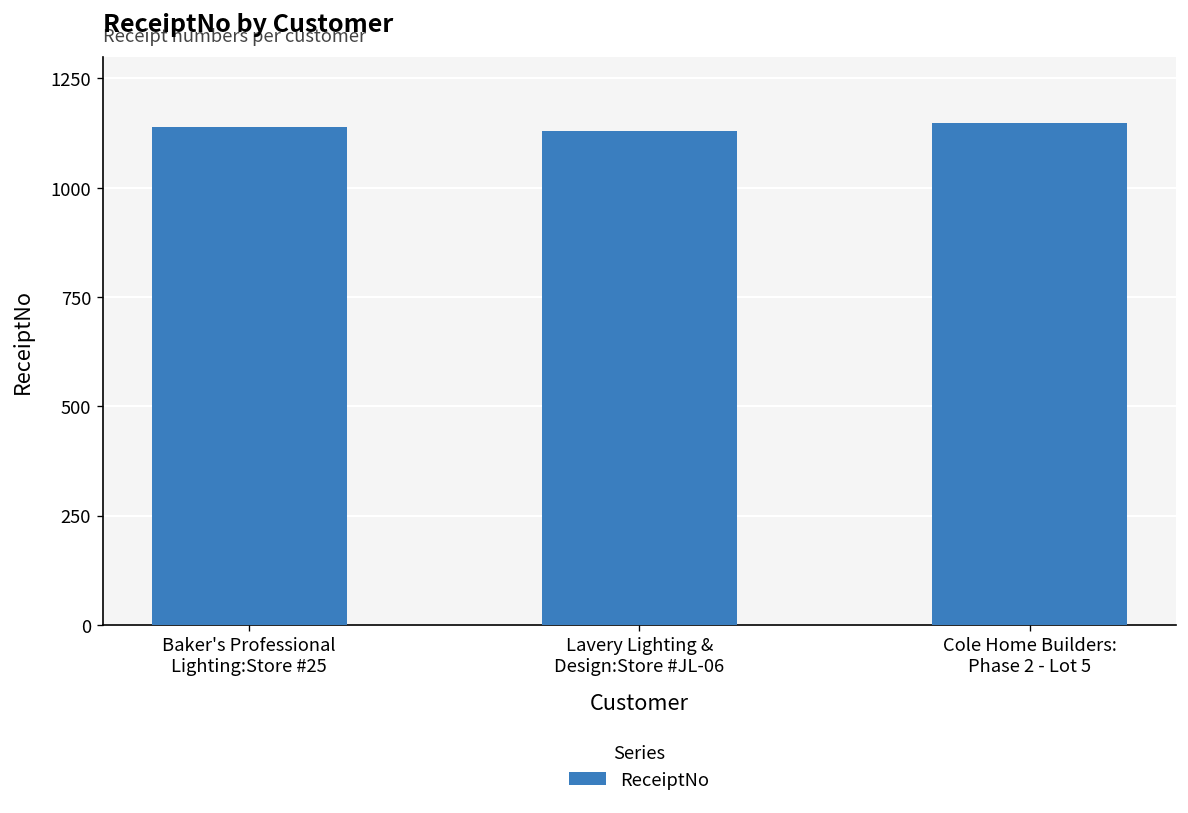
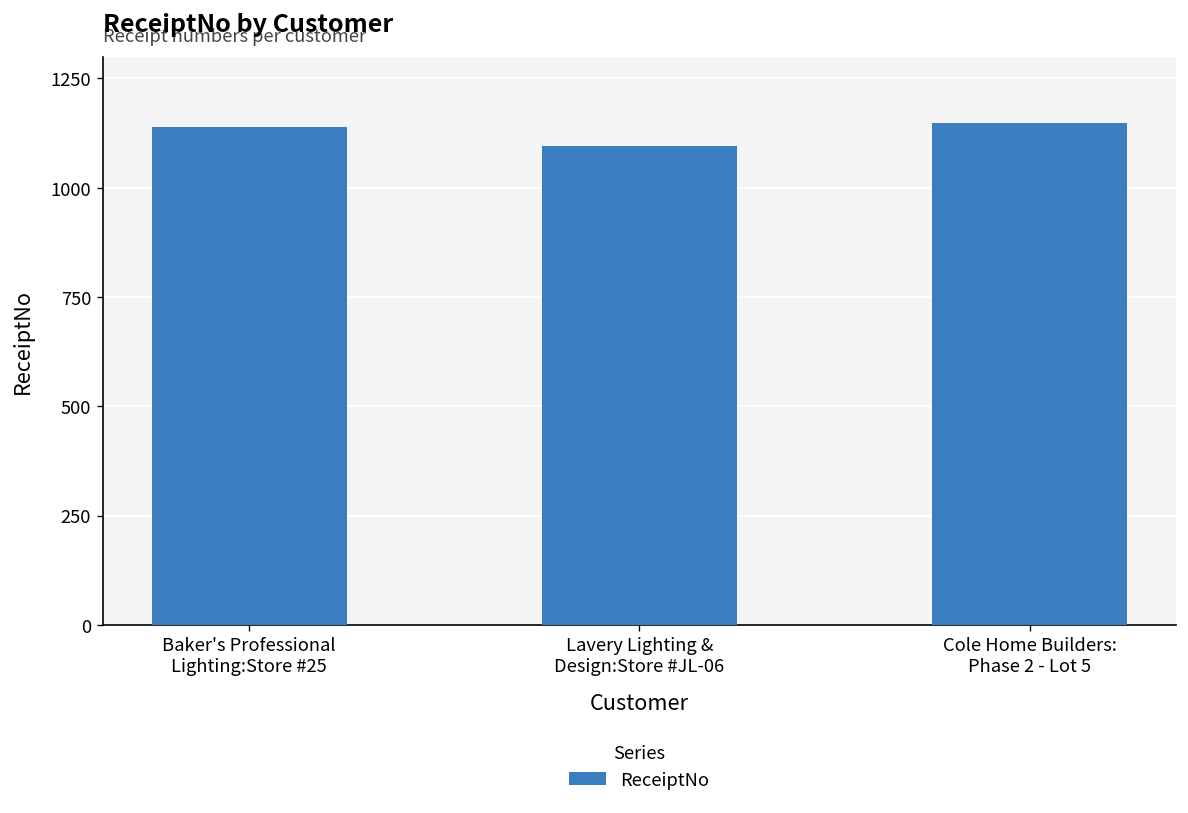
  {
    "Baker's Professional Lighting:Store #25": 1140,
-   "Lavery Lighting & Design:Store #JL-06": 1130,
+   "Lavery Lighting & Design:Store #JL-06": 1100,
    "Cole Home Builders: Phase 2 - Lot 5": 1150
  }
